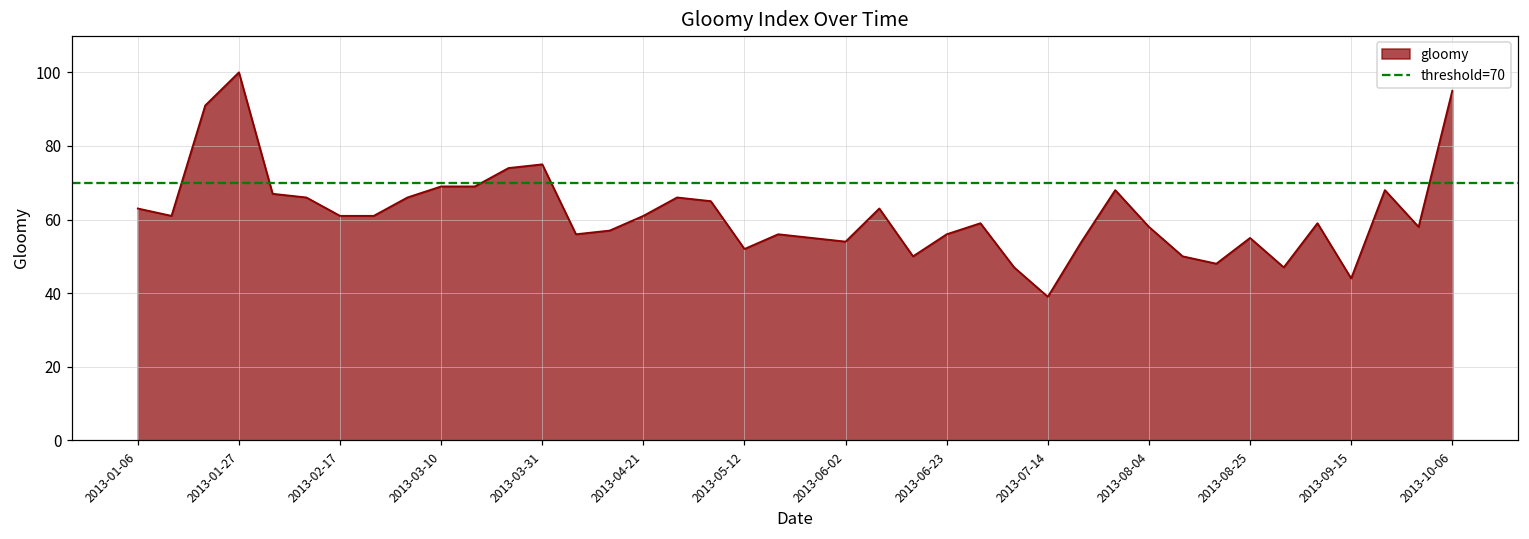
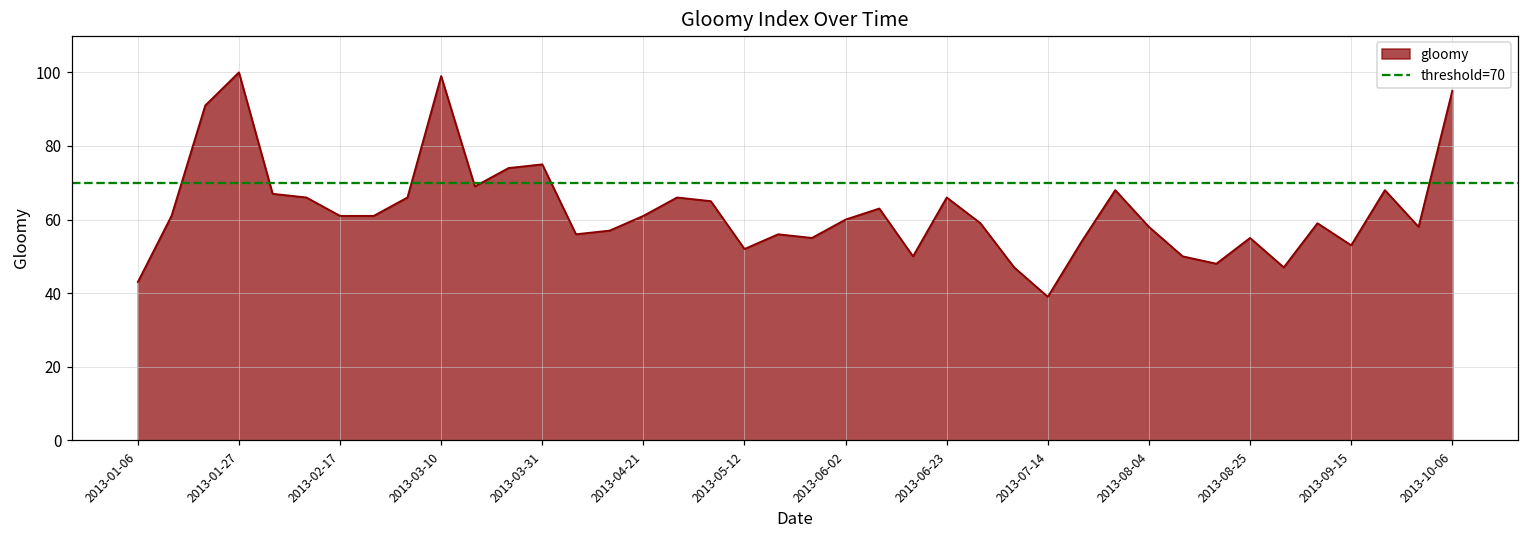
  {
-   "2013-01-06": 63,
+   "2013-01-06": 43,
    "2013-01-27": 100,
    "2013-02-17": 61,
-   "2013-03-10": 69,
+   "2013-03-10": 99,
    "2013-03-31": 75,
    "2013-04-21": 61,
    "2013-05-12": 52,
-   "2013-06-02": 54,
-   "2013-06-23": 56,
+   "2013-06-02": 60,
+   "2013-06-23": 66,
    "2013-07-14": 39,
    "2013-08-04": 58,
    "2013-08-25": 55,
-   "2013-09-15": 44,
+   "2013-09-15": 53,
    "2013-10-06": 95
  }
